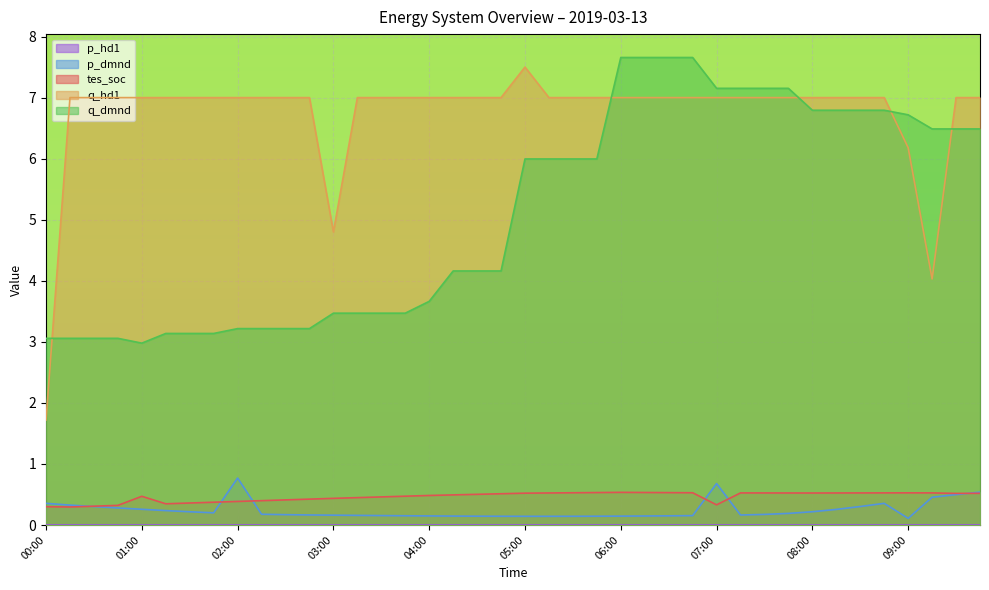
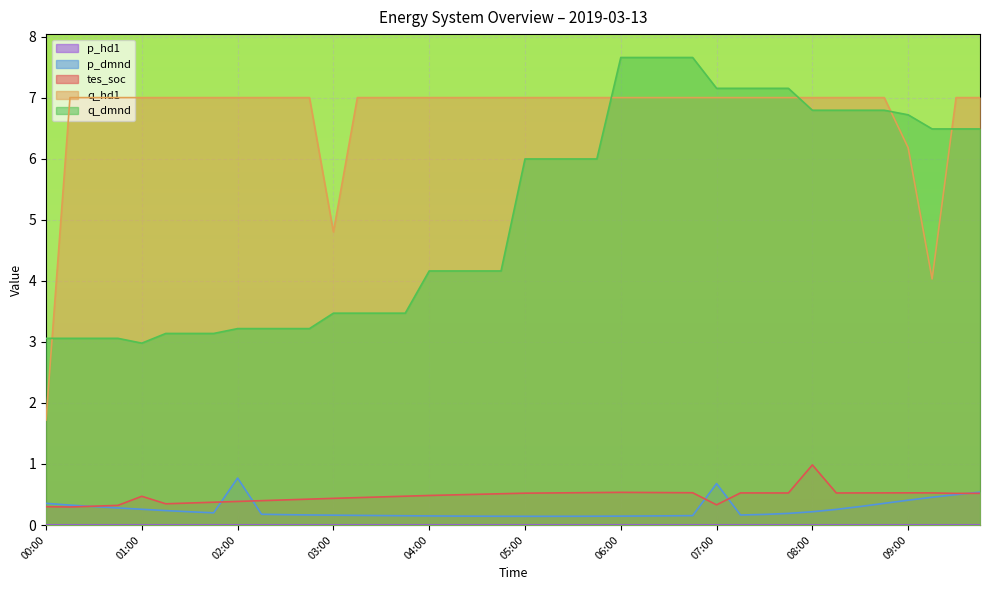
  {
    "p_hd1": {
      "00:00": 0.0,
      "01:00": 0.0,
      "02:00": 0.0,
      "03:00": 0.0,
      "04:00": 0.0,
      "05:00": 0.0,
      "06:00": 0.0,
      "07:00": 0.0,
      "08:00": 0.0,
      "09:00": 0.0
    },
    "p_dmnd": {
      "00:00": 0.4,
      "01:00": 0.3,
      "02:00": 0.8,
      "03:00": 0.2,
      "04:00": 0.1,
      "05:00": 0.1,
      "06:00": 0.1,
      "07:00": 0.7,
      "08:00": 0.2,
-     "09:00": 0.1
+     "09:00": 0.4
    },
    "tes_soc": {
      "00:00": 0.3,
      "01:00": 0.5,
      "02:00": 0.4,
      "03:00": 0.4,
      "04:00": 0.5,
      "05:00": 0.5,
      "06:00": 0.5,
      "07:00": 0.3,
-     "08:00": 0.5,
+     "08:00": 1.0,
      "09:00": 0.5
    },
    "q_hd1": {
      "00:00": 1.7,
      "01:00": 7.0,
      "02:00": 7.0,
      "03:00": 4.8,
      "04:00": 7.0,
-     "05:00": 7.5,
+     "05:00": 7.0,
      "06:00": 7.0,
      "07:00": 7.0,
      "08:00": 7.0,
      "09:00": 6.2
    },
    "q_dmnd": {
      "00:00": 3.1,
      "01:00": 3.0,
      "02:00": 3.2,
      "03:00": 3.5,
-     "04:00": 3.7,
+     "04:00": 4.2,
      "05:00": 6.0,
      "06:00": 7.7,
      "07:00": 7.2,
      "08:00": 6.8,
      "09:00": 6.7
    }
  }
